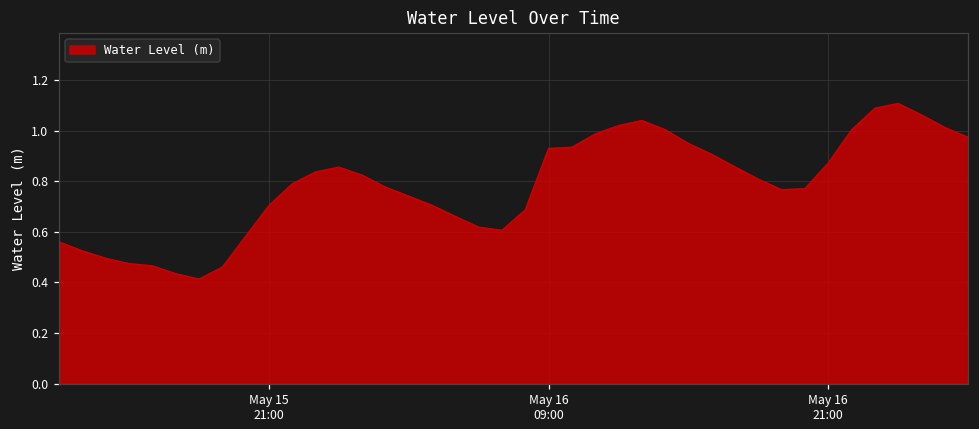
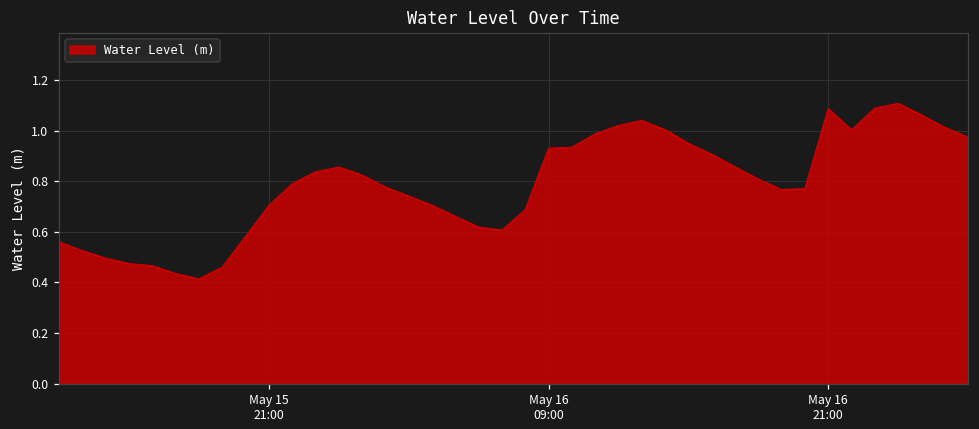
  {
    "May 15 21:00": 0.70,
    "May 16 09:00": 0.93,
-   "May 16 21:00": 0.87
+   "May 16 21:00": 1.09
  }
